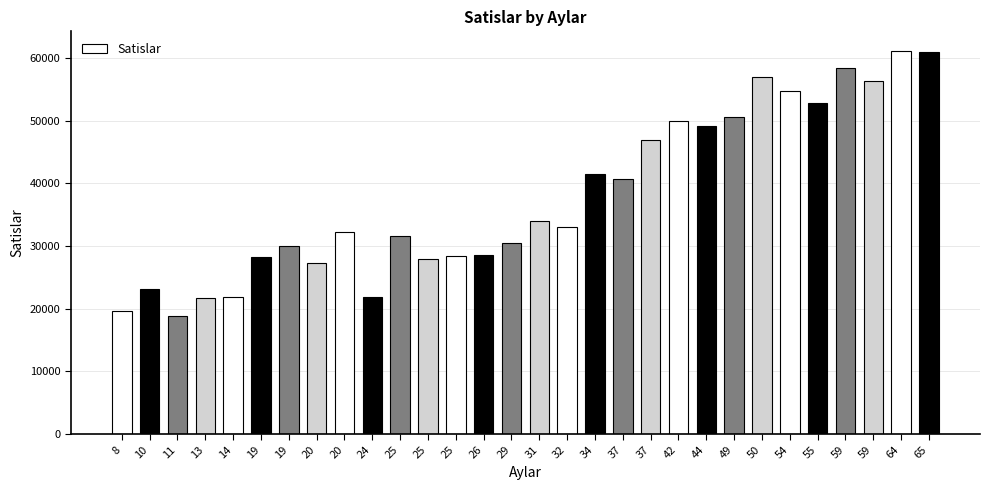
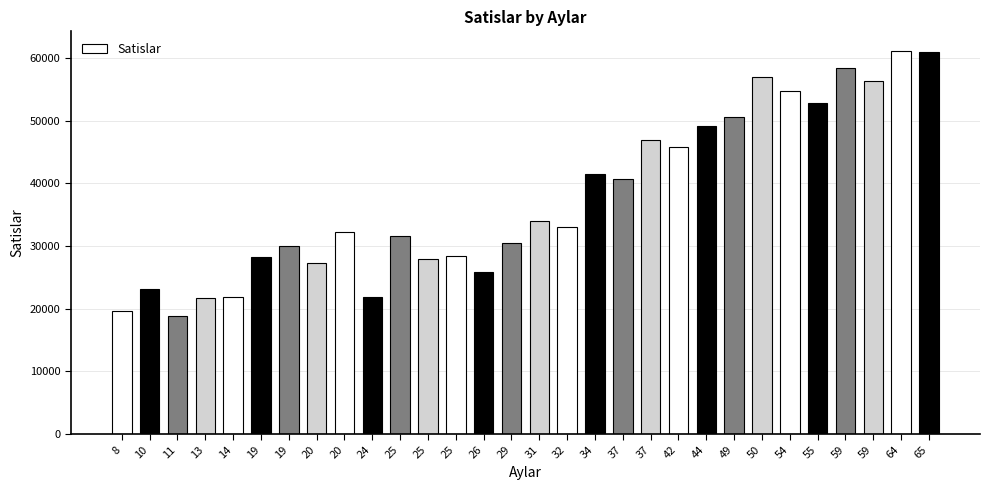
  {
    "8": 20000,
    "10": 23000,
    "11": 19000,
    "13": 22000,
    "14": 22000,
    "24": 22000,
-   "26": 29000,
+   "26": 26000,
    "29": 31000,
    "31": 34000,
    "32": 33000,
    "34": 42000,
-   "42": 50000,
+   "42": 46000,
    "44": 49000,
    "49": 51000,
    "50": 57000,
    "54": 55000,
    "55": 53000,
    "64": 61000,
    "65": 61000
  }
